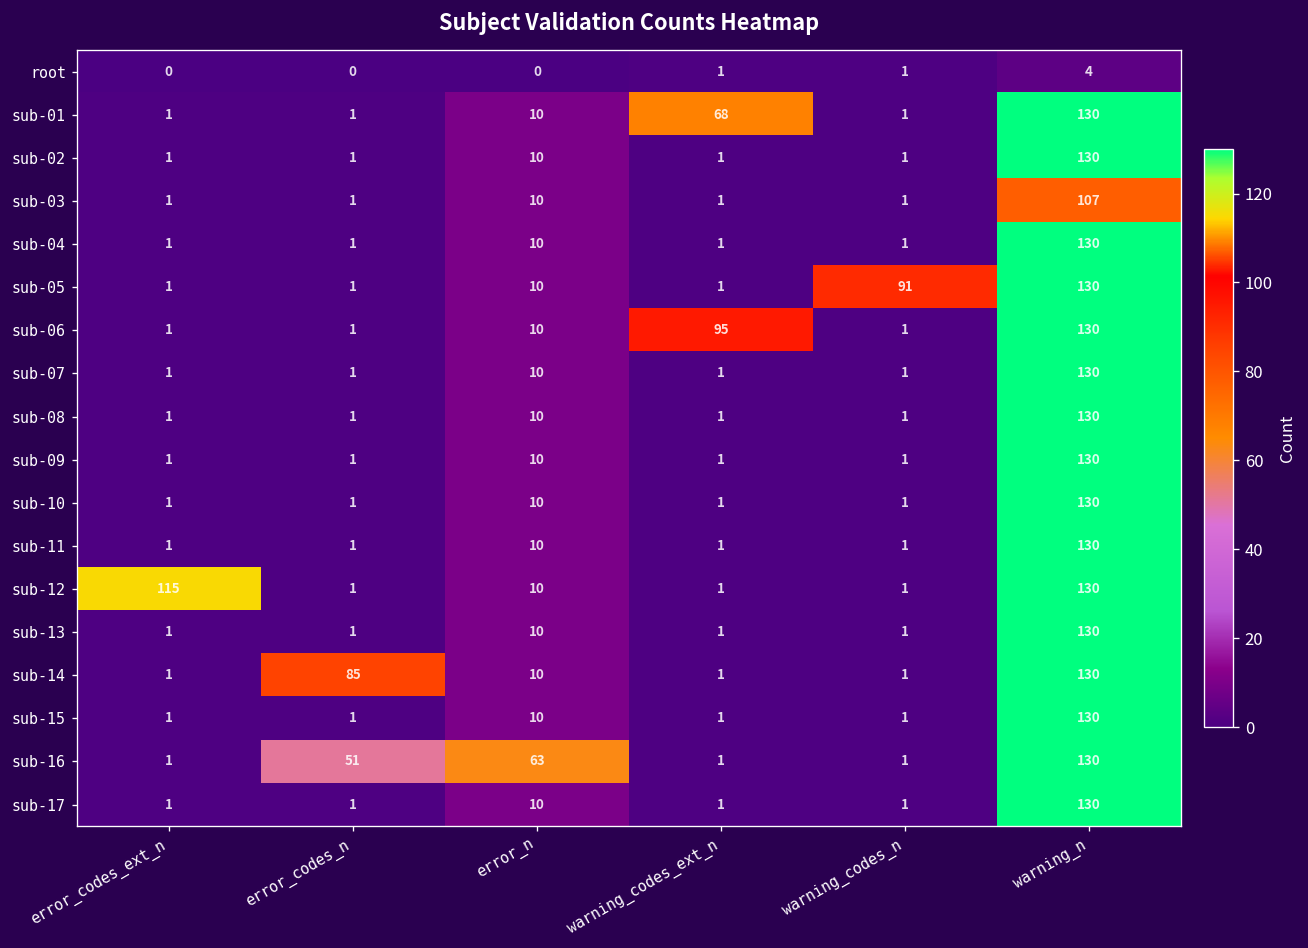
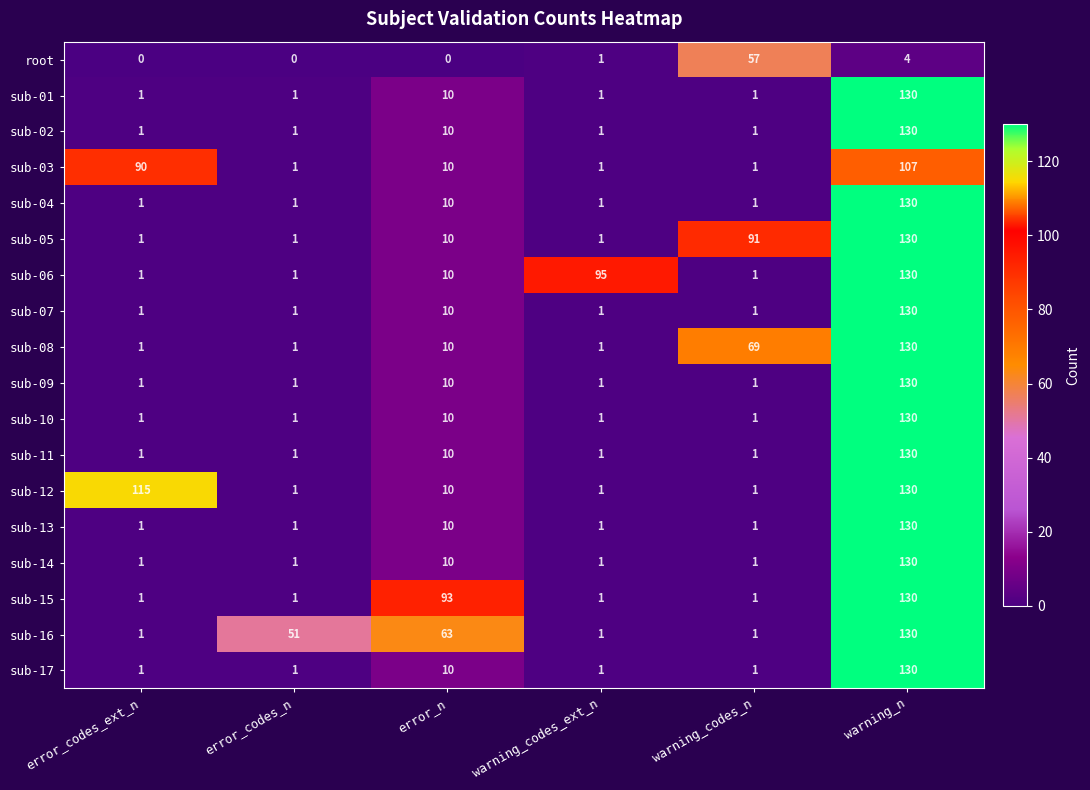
  {
    "root": {
      "error_codes_ext_n": 0,
      "error_codes_n": 0,
      "error_n": 0,
      "warning_codes_ext_n": 1,
-     "warning_codes_n": 1,
+     "warning_codes_n": 57,
      "warning_n": 4
    },
    "sub-01": {
      "error_codes_ext_n": 1,
      "error_codes_n": 1,
      "error_n": 10,
-     "warning_codes_ext_n": 68,
+     "warning_codes_ext_n": 1,
      "warning_codes_n": 1,
      "warning_n": 130
    },
    "sub-02": {
      "error_codes_ext_n": 1,
      "error_codes_n": 1,
      "error_n": 10,
      "warning_codes_ext_n": 1,
      "warning_codes_n": 1,
      "warning_n": 130
    },
    "sub-03": {
-     "error_codes_ext_n": 1,
+     "error_codes_ext_n": 90,
      "error_codes_n": 1,
      "error_n": 10,
      "warning_codes_ext_n": 1,
      "warning_codes_n": 1,
      "warning_n": 107
    },
    "sub-04": {
      "error_codes_ext_n": 1,
      "error_codes_n": 1,
      "error_n": 10,
      "warning_codes_ext_n": 1,
      "warning_codes_n": 1,
      "warning_n": 130
    },
    "sub-05": {
      "error_codes_ext_n": 1,
      "error_codes_n": 1,
      "error_n": 10,
      "warning_codes_ext_n": 1,
      "warning_codes_n": 91,
      "warning_n": 130
    },
    "sub-06": {
      "error_codes_ext_n": 1,
      "error_codes_n": 1,
      "error_n": 10,
      "warning_codes_ext_n": 95,
      "warning_codes_n": 1,
      "warning_n": 130
    },
    "sub-07": {
      "error_codes_ext_n": 1,
      "error_codes_n": 1,
      "error_n": 10,
      "warning_codes_ext_n": 1,
      "warning_codes_n": 1,
      "warning_n": 130
    },
    "sub-08": {
      "error_codes_ext_n": 1,
      "error_codes_n": 1,
      "error_n": 10,
      "warning_codes_ext_n": 1,
-     "warning_codes_n": 1,
+     "warning_codes_n": 69,
      "warning_n": 130
    },
    "sub-09": {
      "error_codes_ext_n": 1,
      "error_codes_n": 1,
      "error_n": 10,
      "warning_codes_ext_n": 1,
      "warning_codes_n": 1,
      "warning_n": 130
    },
    "sub-10": {
      "error_codes_ext_n": 1,
      "error_codes_n": 1,
      "error_n": 10,
      "warning_codes_ext_n": 1,
      "warning_codes_n": 1,
      "warning_n": 130
    },
    "sub-11": {
      "error_codes_ext_n": 1,
      "error_codes_n": 1,
      "error_n": 10,
      "warning_codes_ext_n": 1,
      "warning_codes_n": 1,
      "warning_n": 130
    },
    "sub-12": {
      "error_codes_ext_n": 115,
      "error_codes_n": 1,
      "error_n": 10,
      "warning_codes_ext_n": 1,
      "warning_codes_n": 1,
      "warning_n": 130
    },
    "sub-13": {
      "error_codes_ext_n": 1,
      "error_codes_n": 1,
      "error_n": 10,
      "warning_codes_ext_n": 1,
      "warning_codes_n": 1,
      "warning_n": 130
    },
    "sub-14": {
      "error_codes_ext_n": 1,
-     "error_codes_n": 85,
+     "error_codes_n": 1,
      "error_n": 10,
      "warning_codes_ext_n": 1,
      "warning_codes_n": 1,
      "warning_n": 130
    },
    "sub-15": {
      "error_codes_ext_n": 1,
      "error_codes_n": 1,
-     "error_n": 10,
+     "error_n": 93,
      "warning_codes_ext_n": 1,
      "warning_codes_n": 1,
      "warning_n": 130
    },
    "sub-16": {
      "error_codes_ext_n": 1,
      "error_codes_n": 51,
      "error_n": 63,
      "warning_codes_ext_n": 1,
      "warning_codes_n": 1,
      "warning_n": 130
    },
    "sub-17": {
      "error_codes_ext_n": 1,
      "error_codes_n": 1,
      "error_n": 10,
      "warning_codes_ext_n": 1,
      "warning_codes_n": 1,
      "warning_n": 130
    }
  }
